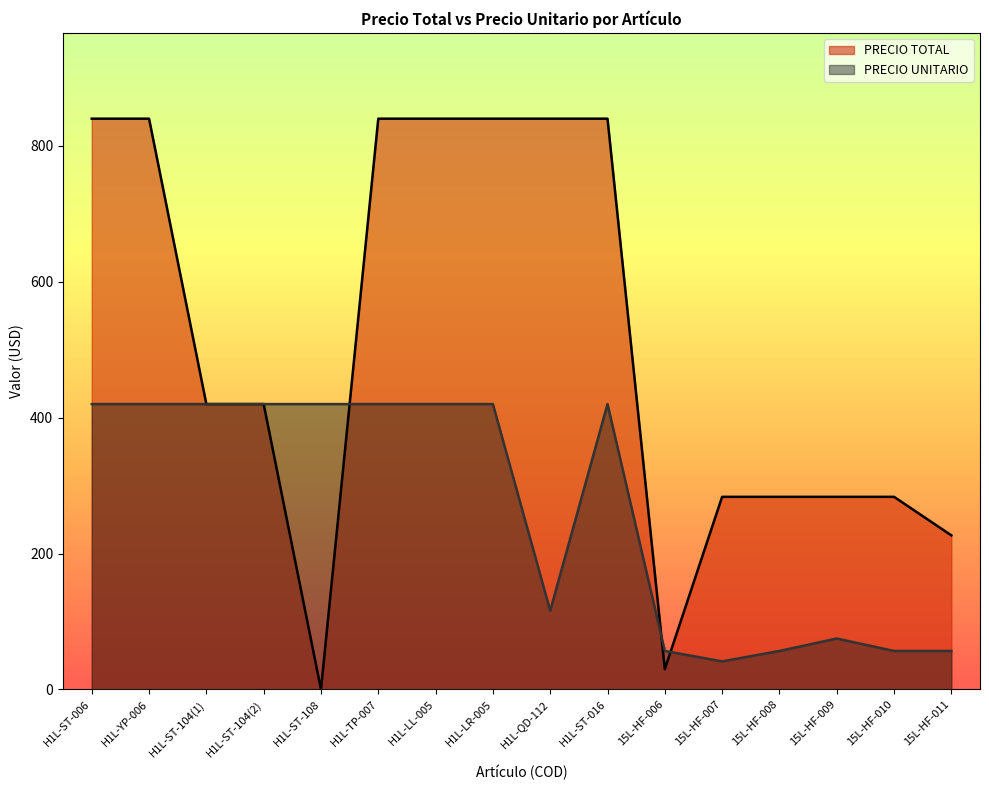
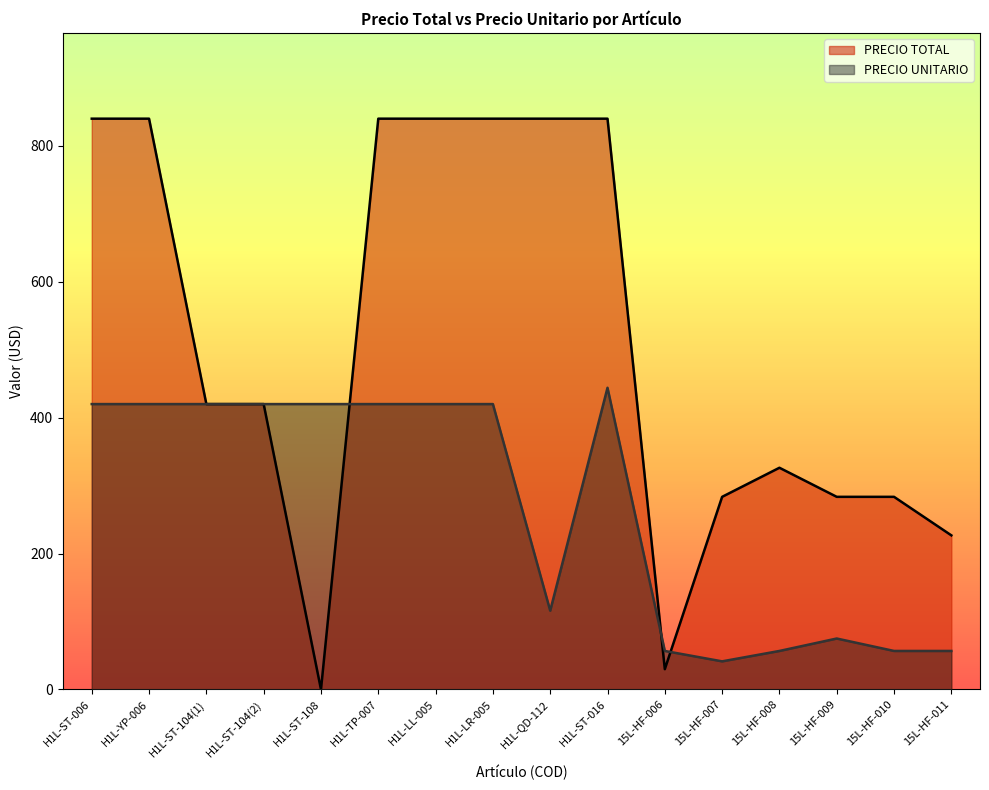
  {
    "PRECIO TOTAL": {
      "H1L-ST-006": 840,
      "H1L-YP-006": 840,
      "H1L-ST-108": 0,
      "H1L-TP-007": 840,
      "H1L-LL-005": 840,
      "H1L-LR-005": 840,
      "H1L-QD-112": 840,
      "H1L-ST-016": 840,
      "15L-HF-006": 30,
      "15L-HF-007": 280,
-     "15L-HF-008": 280,
+     "15L-HF-008": 330,
      "15L-HF-009": 280,
      "15L-HF-010": 280,
      "15L-HF-011": 230
    },
    "PRECIO UNITARIO": {
      "H1L-ST-006": 420,
      "H1L-YP-006": 420,
      "H1L-ST-108": 420,
      "H1L-TP-007": 420,
      "H1L-LL-005": 420,
      "H1L-LR-005": 420,
      "H1L-QD-112": 120,
-     "H1L-ST-016": 420,
+     "H1L-ST-016": 440,
      "15L-HF-006": 60,
      "15L-HF-007": 40,
      "15L-HF-008": 60,
      "15L-HF-009": 80,
      "15L-HF-010": 60,
      "15L-HF-011": 60
    }
  }
